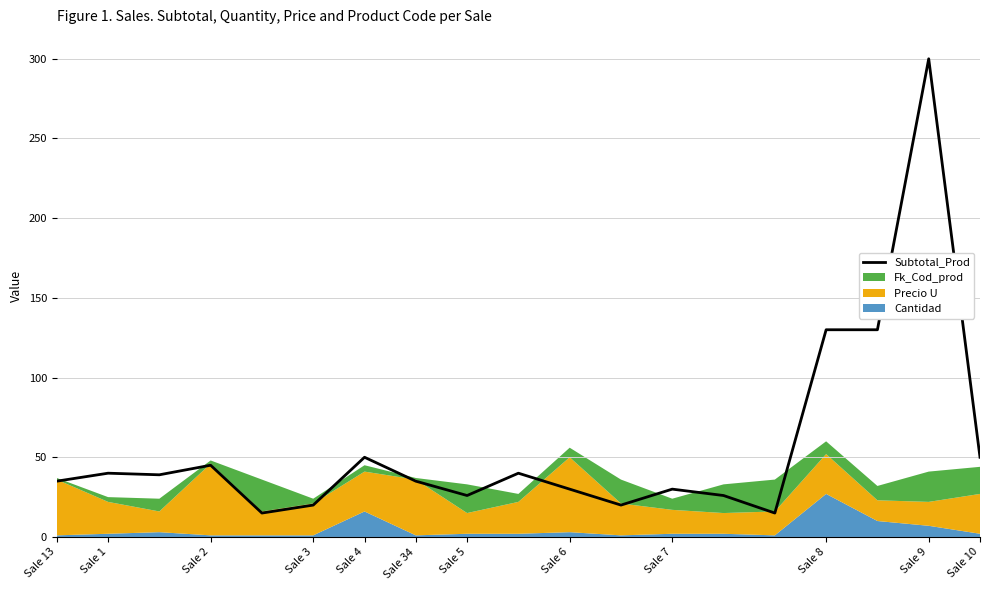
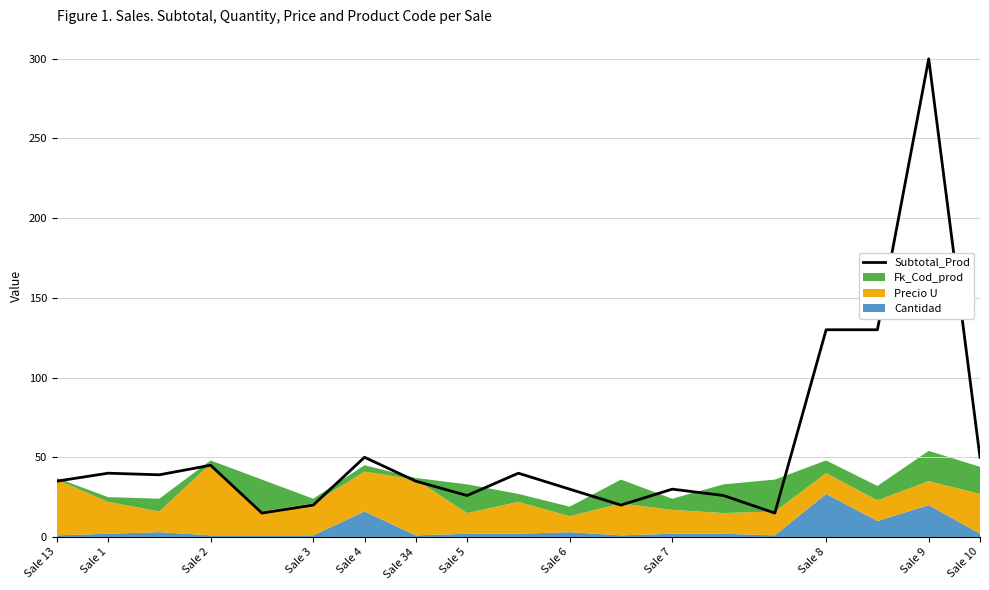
  {
    "Subtotal_Prod": {
      "Sale 1": 40,
      "Sale 4": 50,
      "Sale 5": 26,
      "Sale 6": 30,
      "Sale 7": 30,
      "Sale 8": 130,
      "Sale 9": 300,
      "Sale 10": 50
    },
    "Cantidad": {
      "Sale 1": 2,
      "Sale 4": 16,
      "Sale 5": 2,
      "Sale 6": 3,
      "Sale 7": 2,
      "Sale 8": 27,
-     "Sale 9": 7,
+     "Sale 9": 20,
      "Sale 10": 2
    },
    "Precio U": {
      "Sale 1": 20,
      "Sale 4": 25,
      "Sale 5": 13,
-     "Sale 6": 47,
+     "Sale 6": 10,
      "Sale 7": 15,
-     "Sale 8": 25,
+     "Sale 8": 13,
      "Sale 9": 15,
      "Sale 10": 25
    },
    "Fk_Cod_prod": {
      "Sale 1": 3,
      "Sale 2": 2,
      "Sale 3": 3,
      "Sale 4": 4,
      "Sale 5": 18,
      "Sale 6": 6,
      "Sale 7": 7,
      "Sale 8": 8,
      "Sale 9": 19,
      "Sale 10": 17
    }
  }
